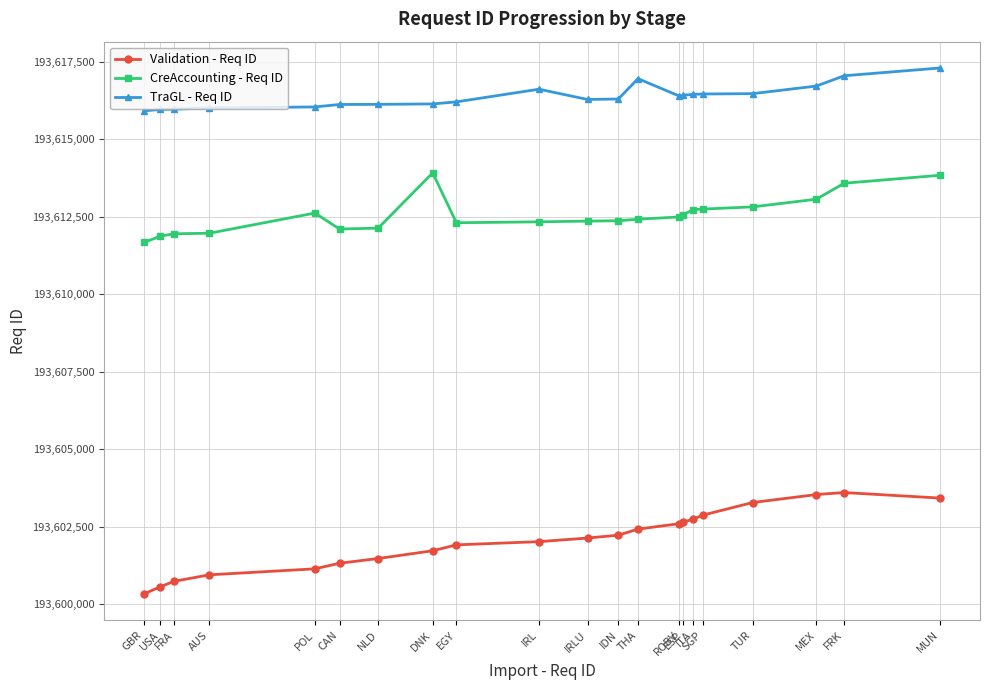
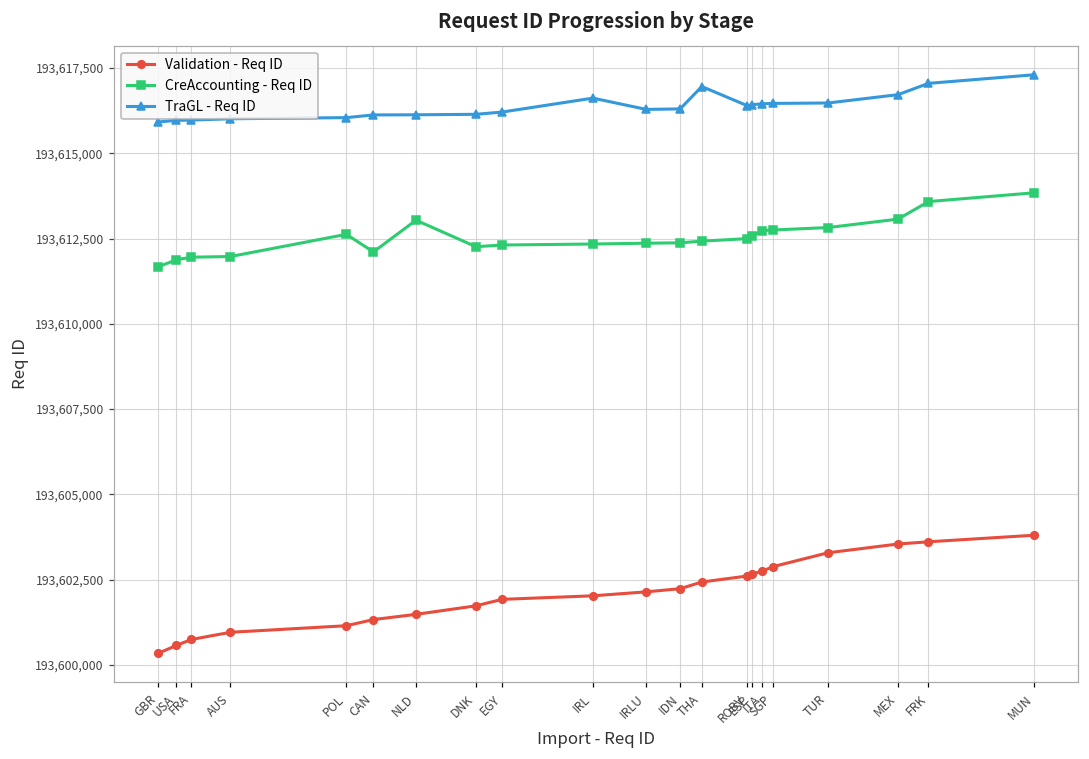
  {
    "Validation - Req ID": {
      "GBR": "193,600,300",
      "USA": "193,600,600",
      "FRA": "193,600,700",
      "AUS": "193,601,000",
      "POL": "193,601,100",
      "CAN": "193,601,300",
      "NLD": "193,601,500",
      "DNK": "193,601,700",
      "EGY": "193,601,900",
      "IRL": "193,602,000",
      "IRLU": "193,602,100",
      "IDN": "193,602,200",
      "THA": "193,602,400",
      "ROBV": "193,602,600",
      "ESP": "193,602,700",
      "ITA": "193,602,700",
      "SGP": "193,602,900",
      "TUR": "193,603,300",
      "MEX": "193,603,500",
      "FRK": "193,603,600",
-     "MUN": "193,603,400"
+     "MUN": "193,603,800"
    },
    "CreAccounting - Req ID": {
      "GBR": "193,611,700",
      "USA": "193,611,900",
      "FRA": "193,612,000",
      "AUS": "193,612,000",
      "POL": "193,612,600",
      "CAN": "193,612,100",
-     "NLD": "193,612,100",
-     "DNK": "193,613,900",
+     "NLD": "193,613,000",
+     "DNK": "193,612,300",
      "EGY": "193,612,300",
      "IRL": "193,612,300",
      "IRLU": "193,612,400",
      "IDN": "193,612,400",
      "THA": "193,612,400",
      "ROBV": "193,612,500",
      "ESP": "193,612,600",
      "ITA": "193,612,700",
      "SGP": "193,612,800",
      "TUR": "193,612,800",
      "MEX": "193,613,100",
      "FRK": "193,613,600",
      "MUN": "193,613,800"
    },
    "TraGL - Req ID": {
      "GBR": "193,615,900",
      "POL": "193,616,000",
      "CAN": "193,616,100",
      "NLD": "193,616,100",
      "DNK": "193,616,100",
      "EGY": "193,616,200",
      "IRL": "193,616,600",
      "IRLU": "193,616,300",
      "IDN": "193,616,300",
      "THA": "193,617,000",
      "ROBV": "193,616,400",
      "ESP": "193,616,400",
      "ITA": "193,616,500",
      "SGP": "193,616,500",
      "TUR": "193,616,500",
      "MEX": "193,616,700",
      "FRK": "193,617,100",
      "MUN": "193,617,300"
    }
  }
